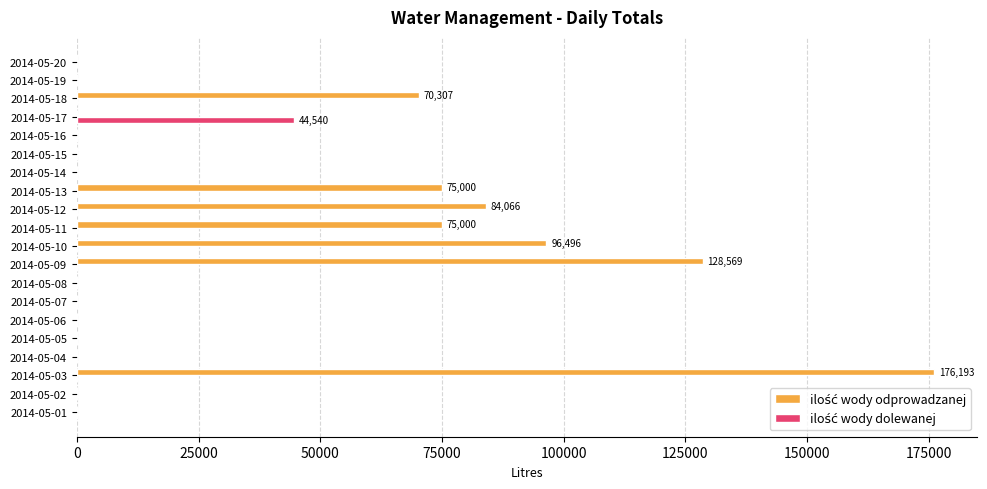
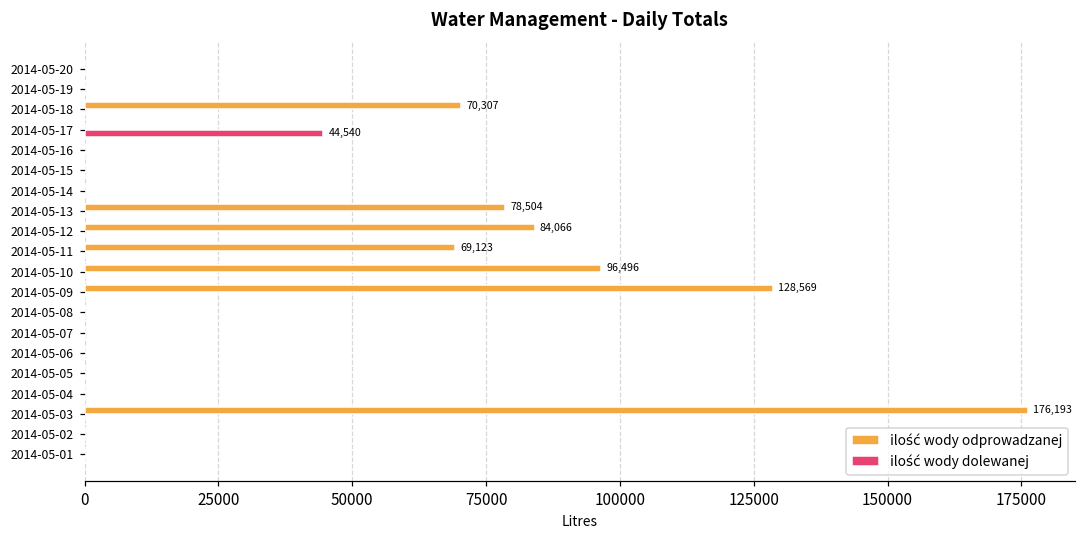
  {
    "ilość wody odprowadzanej": {
      "2014-05-18": "70,307",
-     "2014-05-13": "75,000",
+     "2014-05-13": "78,504",
      "2014-05-12": "84,066",
-     "2014-05-11": "75,000",
+     "2014-05-11": "69,123",
      "2014-05-10": "96,496",
      "2014-05-09": "128,569",
      "2014-05-03": "176,193"
    },
    "ilość wody dolewanej": {
      "2014-05-17": "44,540"
    }
  }
